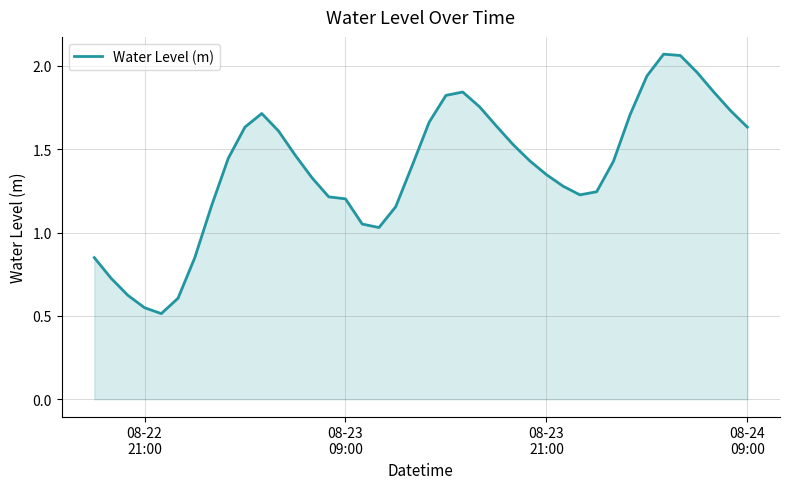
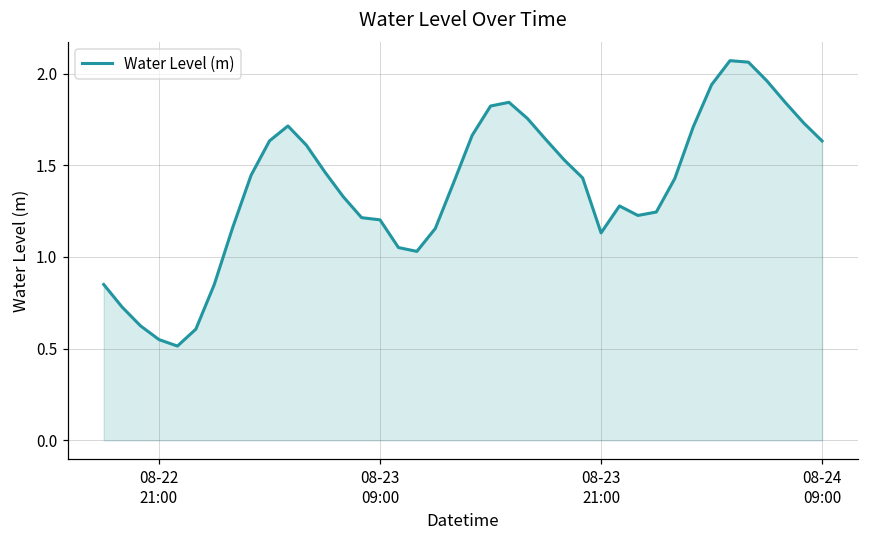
  {
    "08-22 21:00": 0.55,
    "08-23 09:00": 1.20,
-   "08-23 21:00": 1.35,
+   "08-23 21:00": 1.13,
    "08-24 09:00": 1.63
  }
